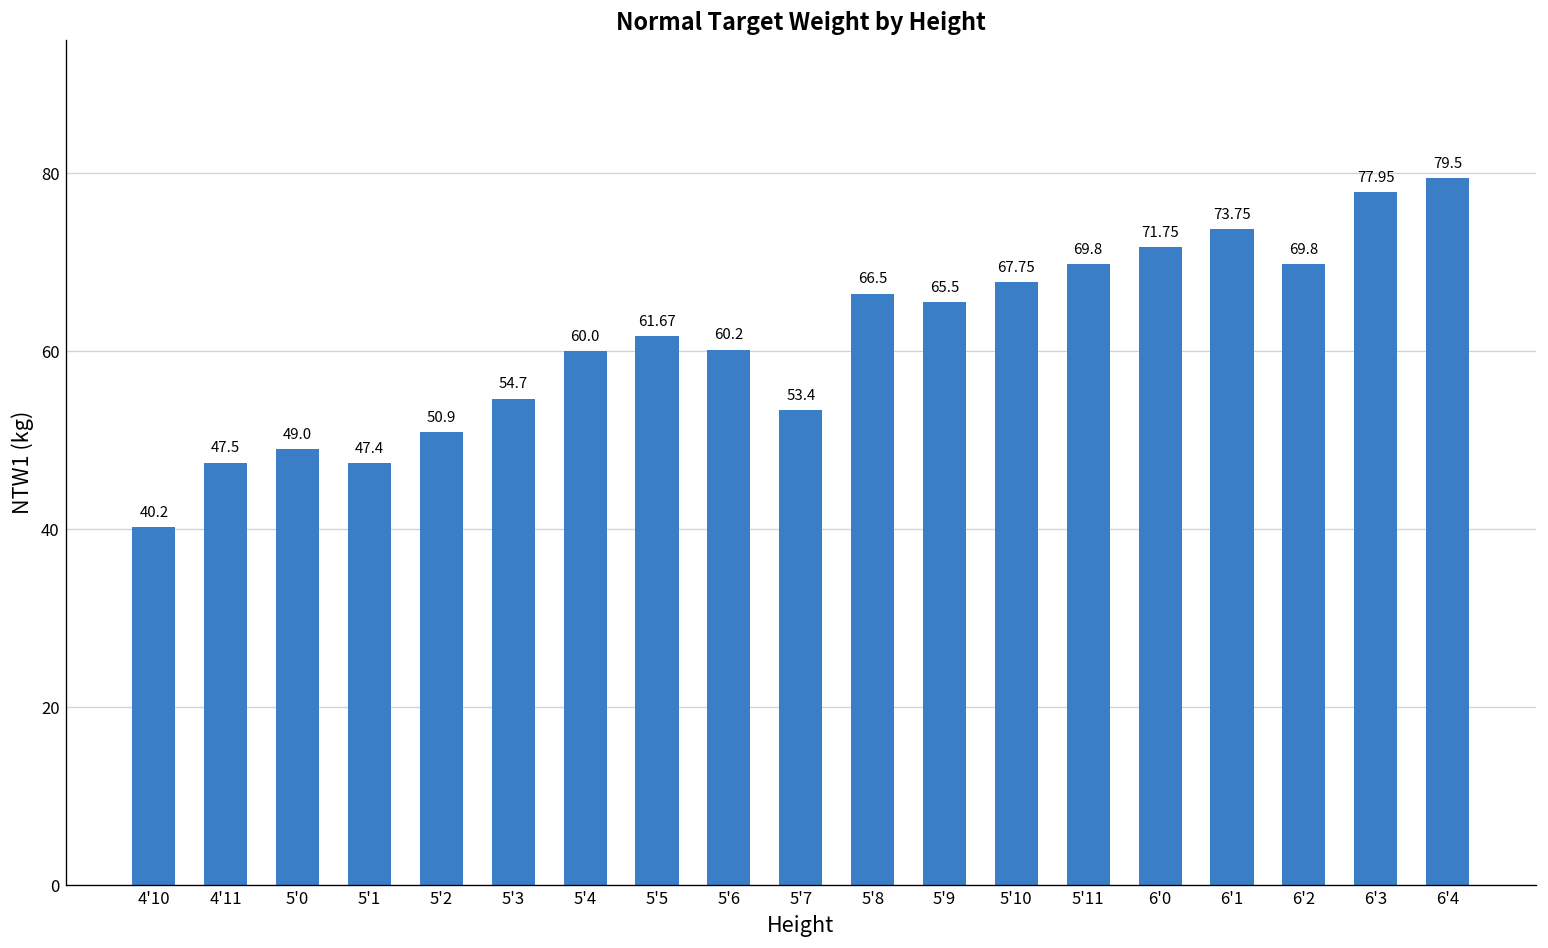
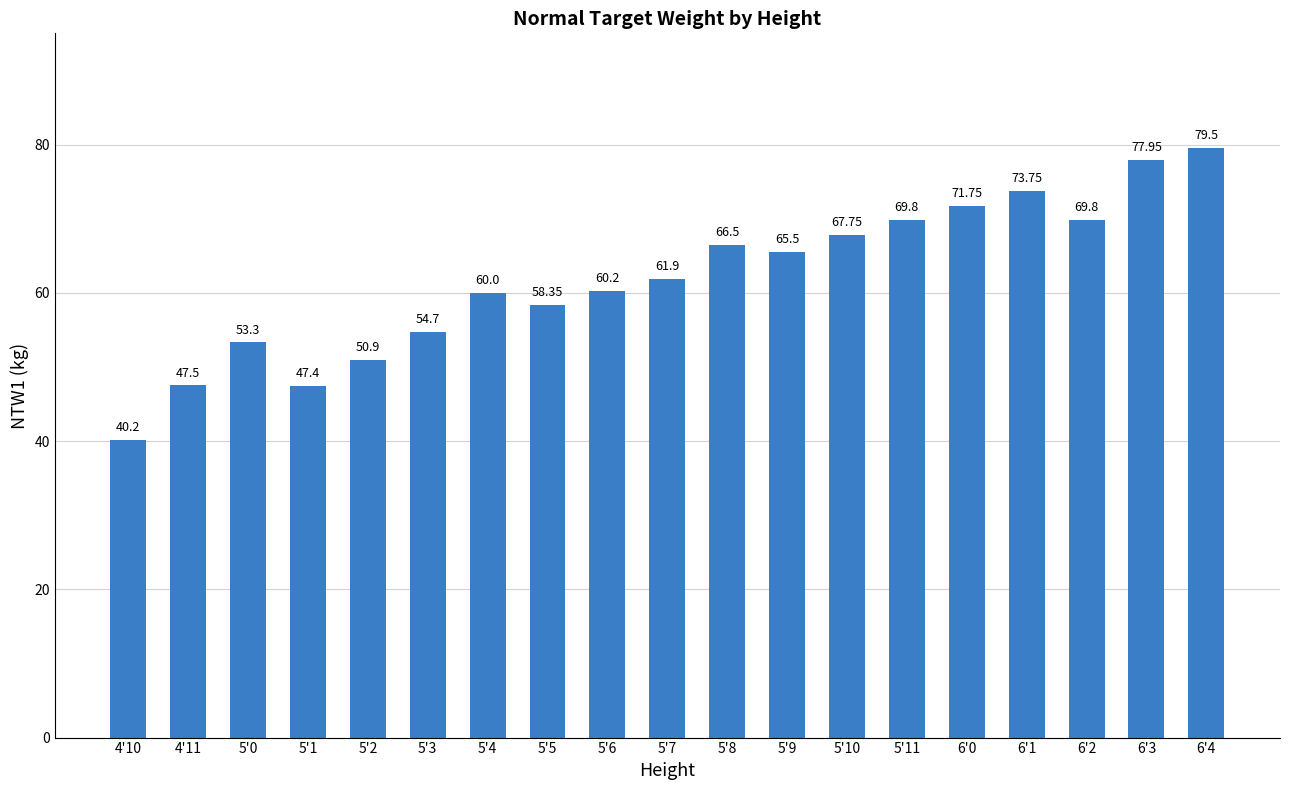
  {
    "4'10": 40.2,
    "4'11": 47.5,
-   "5'0": 49.0,
+   "5'0": 53.3,
    "5'1": 47.4,
    "5'2": 50.9,
    "5'3": 54.7,
    "5'4": 60.0,
-   "5'5": 61.67,
+   "5'5": 58.35,
    "5'6": 60.2,
-   "5'7": 53.4,
+   "5'7": 61.9,
    "5'8": 66.5,
    "5'9": 65.5,
    "5'10": 67.75,
    "5'11": 69.8,
    "6'0": 71.75,
    "6'1": 73.75,
    "6'2": 69.8,
    "6'3": 77.95,
    "6'4": 79.5
  }
